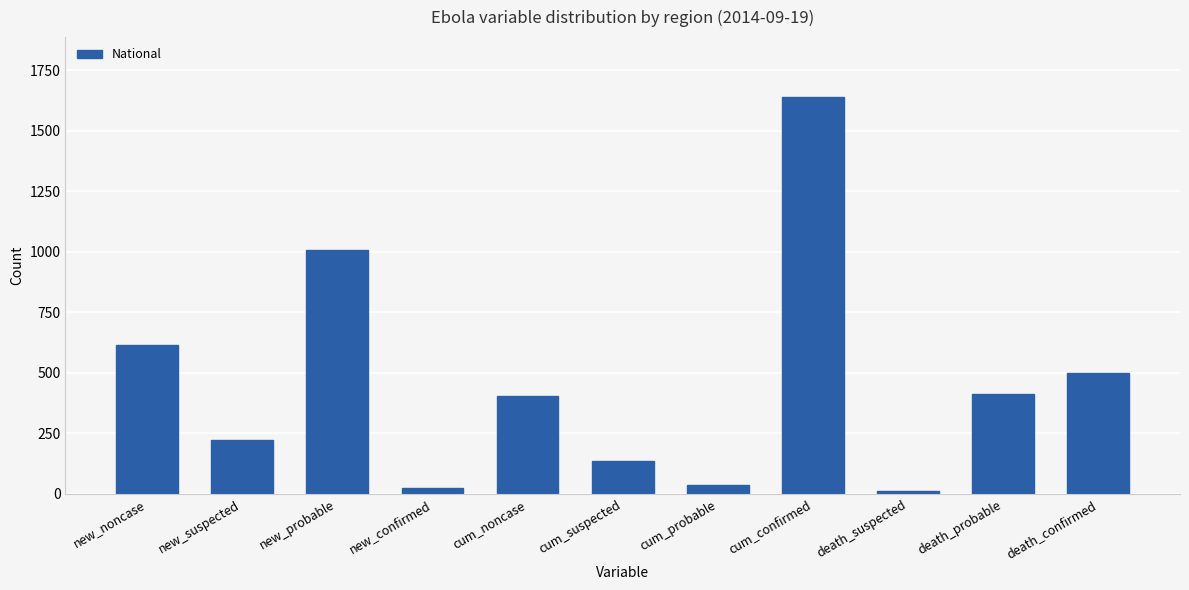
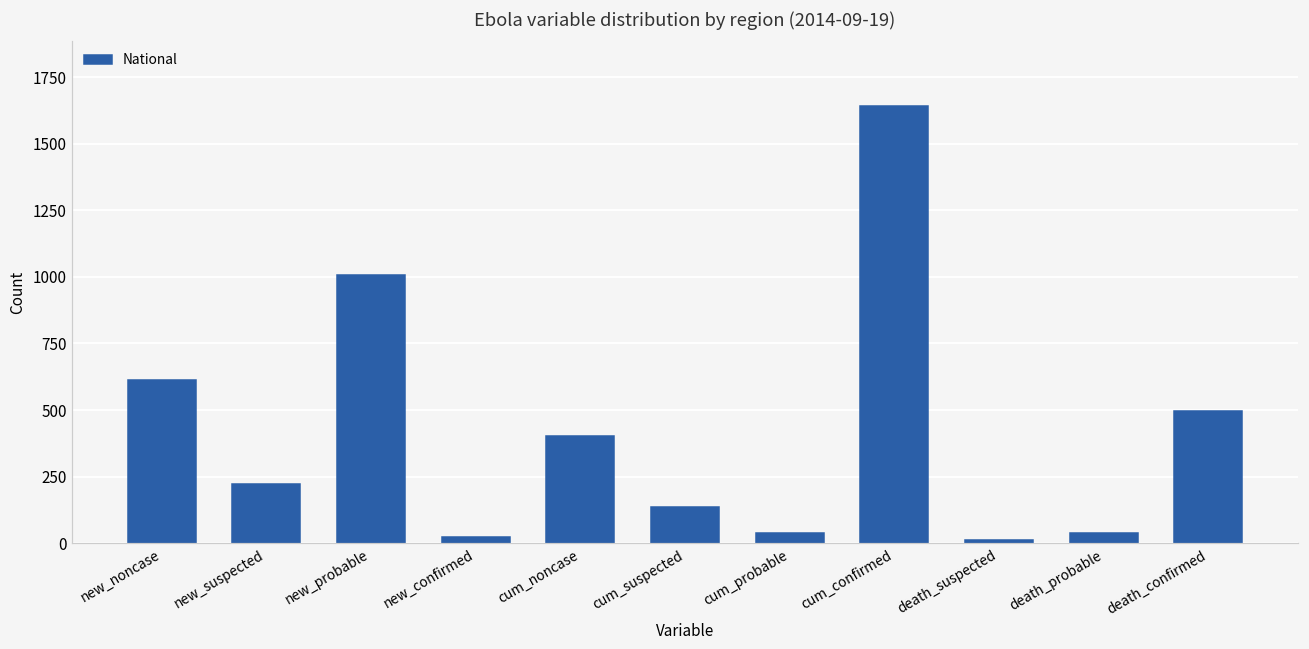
  {
    "new_noncase": 610,
    "new_suspected": 220,
    "new_probable": 1010,
    "new_confirmed": 20,
    "cum_noncase": 400,
    "cum_suspected": 140,
    "cum_probable": 40,
    "cum_confirmed": 1640,
    "death_suspected": 10,
-   "death_probable": 410,
+   "death_probable": 40,
    "death_confirmed": 500
  }
